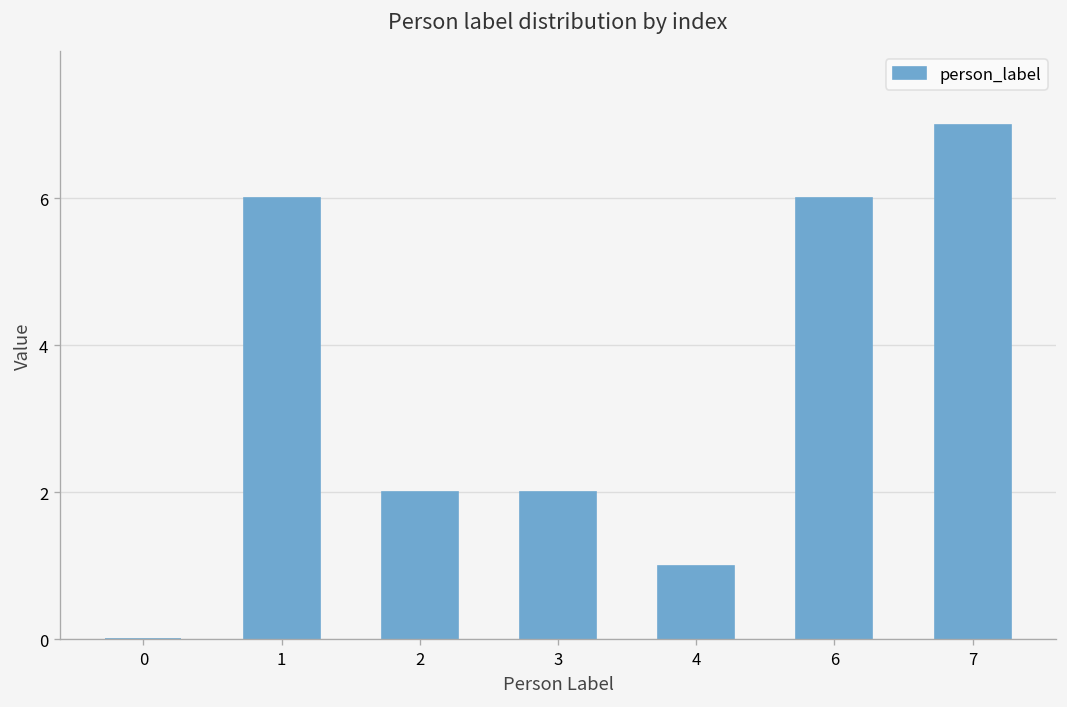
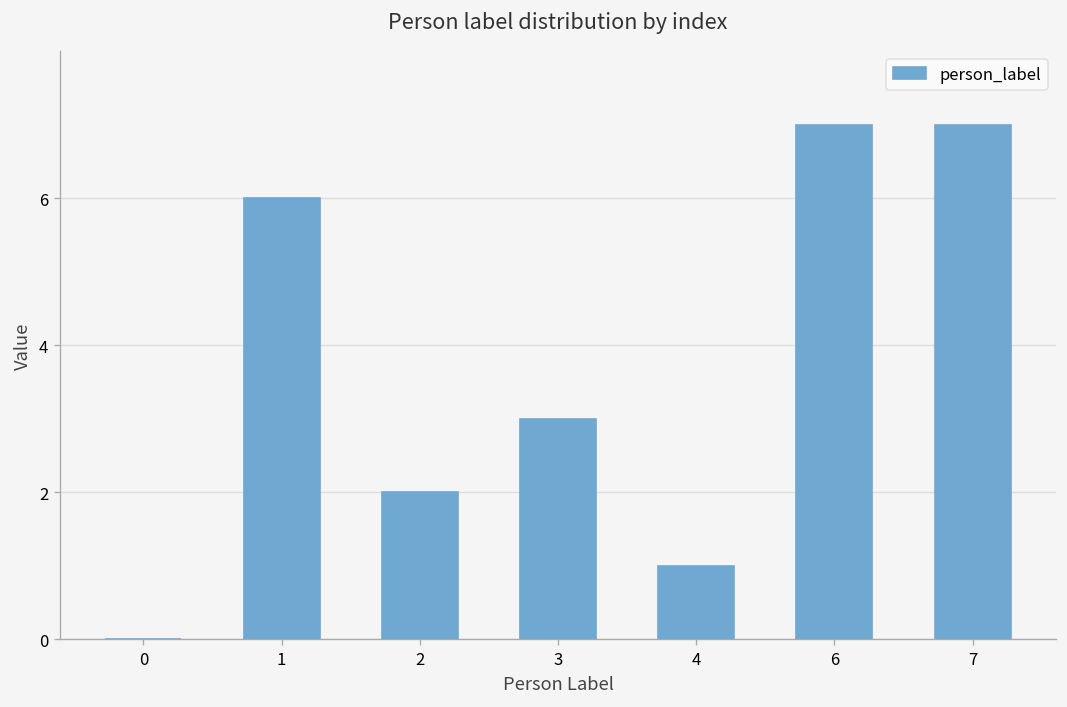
  {
    "0": 0,
    "1": 6,
    "2": 2,
-   "3": 2,
+   "3": 3,
    "4": 1,
-   "6": 6,
+   "6": 7,
    "7": 7
  }
